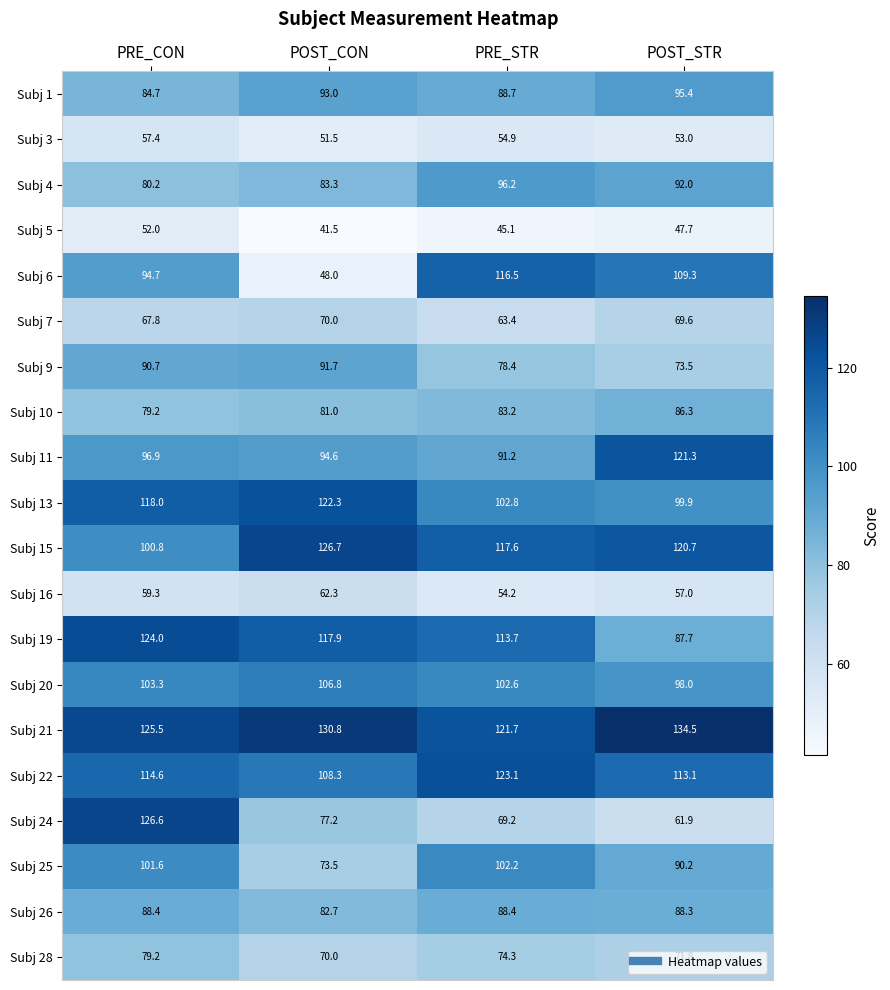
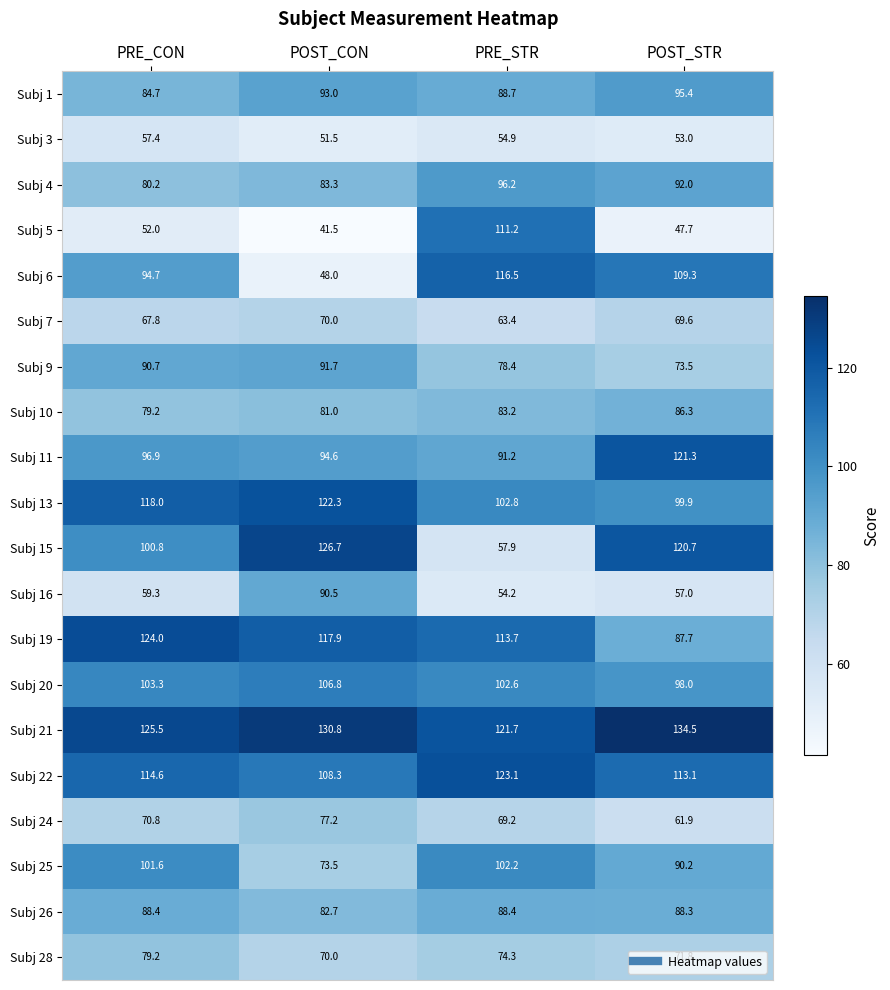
  {
    "Subj 1": {
      "PRE_CON": 84.7,
      "POST_CON": 93.0,
      "PRE_STR": 88.7,
      "POST_STR": 95.4
    },
    "Subj 3": {
      "PRE_CON": 57.4,
      "POST_CON": 51.5,
      "PRE_STR": 54.9,
      "POST_STR": 53.0
    },
    "Subj 4": {
      "PRE_CON": 80.2,
      "POST_CON": 83.3,
      "PRE_STR": 96.2,
      "POST_STR": 92.0
    },
    "Subj 5": {
      "PRE_CON": 52.0,
      "POST_CON": 41.5,
-     "PRE_STR": 45.1,
+     "PRE_STR": 111.2,
      "POST_STR": 47.7
    },
    "Subj 6": {
      "PRE_CON": 94.7,
      "POST_CON": 48.0,
      "PRE_STR": 116.5,
      "POST_STR": 109.3
    },
    "Subj 7": {
      "PRE_CON": 67.8,
      "POST_CON": 70.0,
      "PRE_STR": 63.4,
      "POST_STR": 69.6
    },
    "Subj 9": {
      "PRE_CON": 90.7,
      "POST_CON": 91.7,
      "PRE_STR": 78.4,
      "POST_STR": 73.5
    },
    "Subj 10": {
      "PRE_CON": 79.2,
      "POST_CON": 81.0,
      "PRE_STR": 83.2,
      "POST_STR": 86.3
    },
    "Subj 11": {
      "PRE_CON": 96.9,
      "POST_CON": 94.6,
      "PRE_STR": 91.2,
      "POST_STR": 121.3
    },
    "Subj 13": {
      "PRE_CON": 118.0,
      "POST_CON": 122.3,
      "PRE_STR": 102.8,
      "POST_STR": 99.9
    },
    "Subj 15": {
      "PRE_CON": 100.8,
      "POST_CON": 126.7,
-     "PRE_STR": 117.6,
+     "PRE_STR": 57.9,
      "POST_STR": 120.7
    },
    "Subj 16": {
      "PRE_CON": 59.3,
-     "POST_CON": 62.3,
+     "POST_CON": 90.5,
      "PRE_STR": 54.2,
      "POST_STR": 57.0
    },
    "Subj 19": {
      "PRE_CON": 124.0,
      "POST_CON": 117.9,
      "PRE_STR": 113.7,
      "POST_STR": 87.7
    },
    "Subj 20": {
      "PRE_CON": 103.3,
      "POST_CON": 106.8,
      "PRE_STR": 102.6,
      "POST_STR": 98.0
    },
    "Subj 21": {
      "PRE_CON": 125.5,
      "POST_CON": 130.8,
      "PRE_STR": 121.7,
      "POST_STR": 134.5
    },
    "Subj 22": {
      "PRE_CON": 114.6,
      "POST_CON": 108.3,
      "PRE_STR": 123.1,
      "POST_STR": 113.1
    },
    "Subj 24": {
-     "PRE_CON": 126.6,
+     "PRE_CON": 70.8,
      "POST_CON": 77.2,
      "PRE_STR": 69.2,
      "POST_STR": 61.9
    },
    "Subj 25": {
      "PRE_CON": 101.6,
      "POST_CON": 73.5,
      "PRE_STR": 102.2,
      "POST_STR": 90.2
    },
    "Subj 26": {
      "PRE_CON": 88.4,
      "POST_CON": 82.7,
      "PRE_STR": 88.4,
      "POST_STR": 88.3
    },
    "Subj 28": {
      "PRE_CON": 79.2,
      "POST_CON": 70.0,
      "PRE_STR": 74.3
    }
  }
